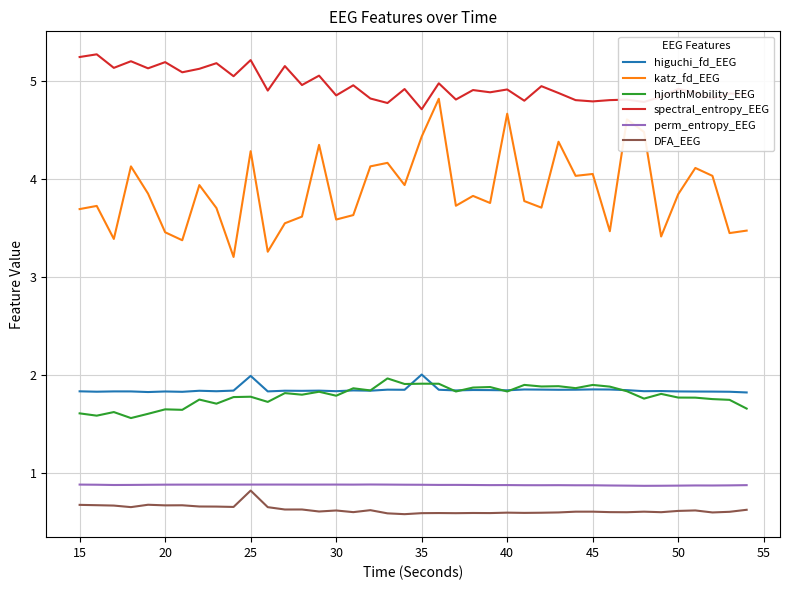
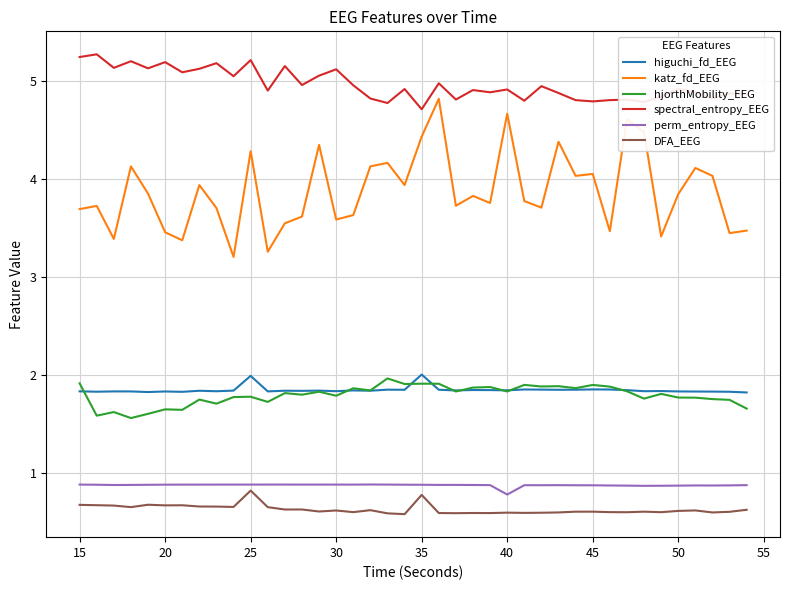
  {
    "higuchi_fd_EEG": {
      "15": 1.8,
      "20": 1.8,
      "25": 2.0,
      "30": 1.8,
      "35": 2.0,
      "45": 1.9,
      "50": 1.8
    },
    "katz_fd_EEG": {
      "15": 3.7,
      "20": 3.5,
      "25": 4.3,
      "30": 3.6,
      "35": 4.4,
      "40": 4.7,
      "45": 4.0,
      "50": 3.8
    },
    "hjorthMobility_EEG": {
-     "15": 1.6,
+     "15": 1.9,
      "20": 1.7,
      "25": 1.8,
      "30": 1.8,
      "35": 1.9,
      "45": 1.9,
      "50": 1.8
    },
    "spectral_entropy_EEG": {
      "15": 5.2,
      "20": 5.2,
      "25": 5.2,
-     "30": 4.9,
+     "30": 5.1,
      "35": 4.7,
      "40": 4.9,
      "45": 4.8
    },
    "perm_entropy_EEG": {
      "15": 0.9,
      "20": 0.9,
      "25": 0.9,
      "30": 0.9,
      "35": 0.9,
-     "40": 0.9,
+     "40": 0.8,
      "45": 0.9,
      "50": 0.9
    },
    "DFA_EEG": {
      "15": 0.7,
      "20": 0.7,
      "25": 0.8,
      "30": 0.6,
-     "35": 0.6,
+     "35": 0.8,
      "40": 0.6,
      "45": 0.6,
      "50": 0.6
    }
  }
